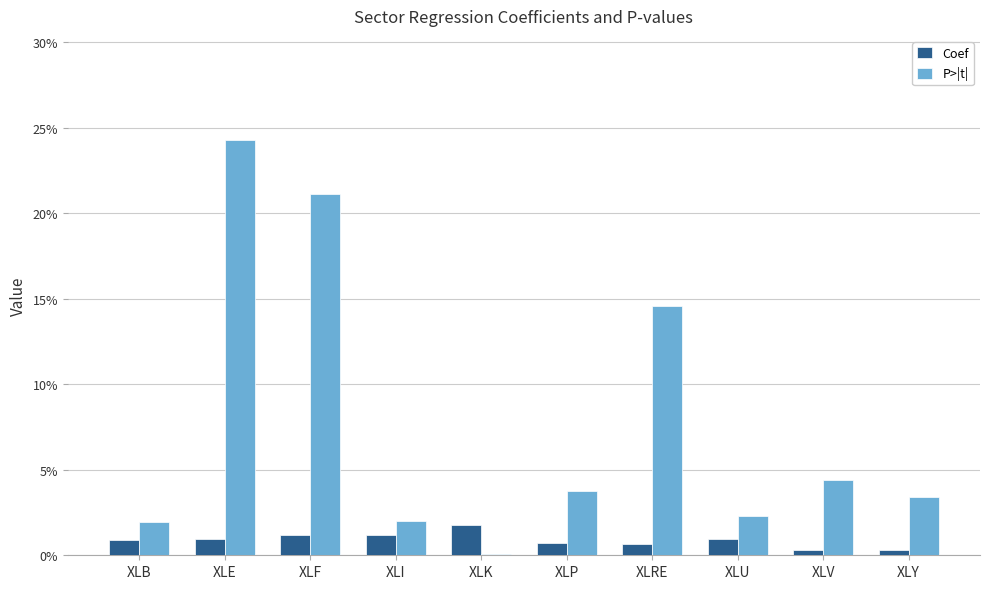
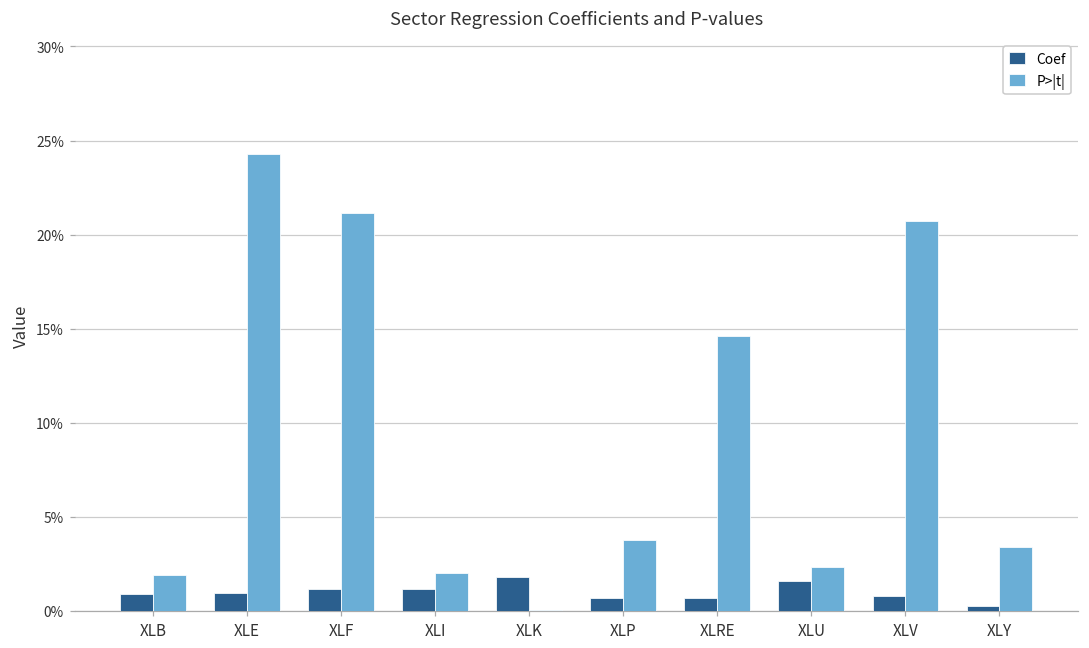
  {
    "Coef": {
      "XLB": "0.9%",
      "XLE": "0.9%",
      "XLF": "1.2%",
      "XLI": "1.2%",
      "XLK": "1.8%",
      "XLP": "0.7%",
      "XLRE": "0.7%",
-     "XLU": "0.9%",
-     "XLV": "0.3%",
+     "XLU": "1.6%",
+     "XLV": "0.8%",
      "XLY": "0.3%"
    },
    "P>|t|": {
      "XLB": "1.9%",
      "XLE": "24.3%",
      "XLF": "21.1%",
      "XLI": "2.0%",
      "XLP": "3.8%",
      "XLRE": "14.6%",
      "XLU": "2.3%",
-     "XLV": "4.4%",
+     "XLV": "20.7%",
      "XLY": "3.4%"
    }
  }
